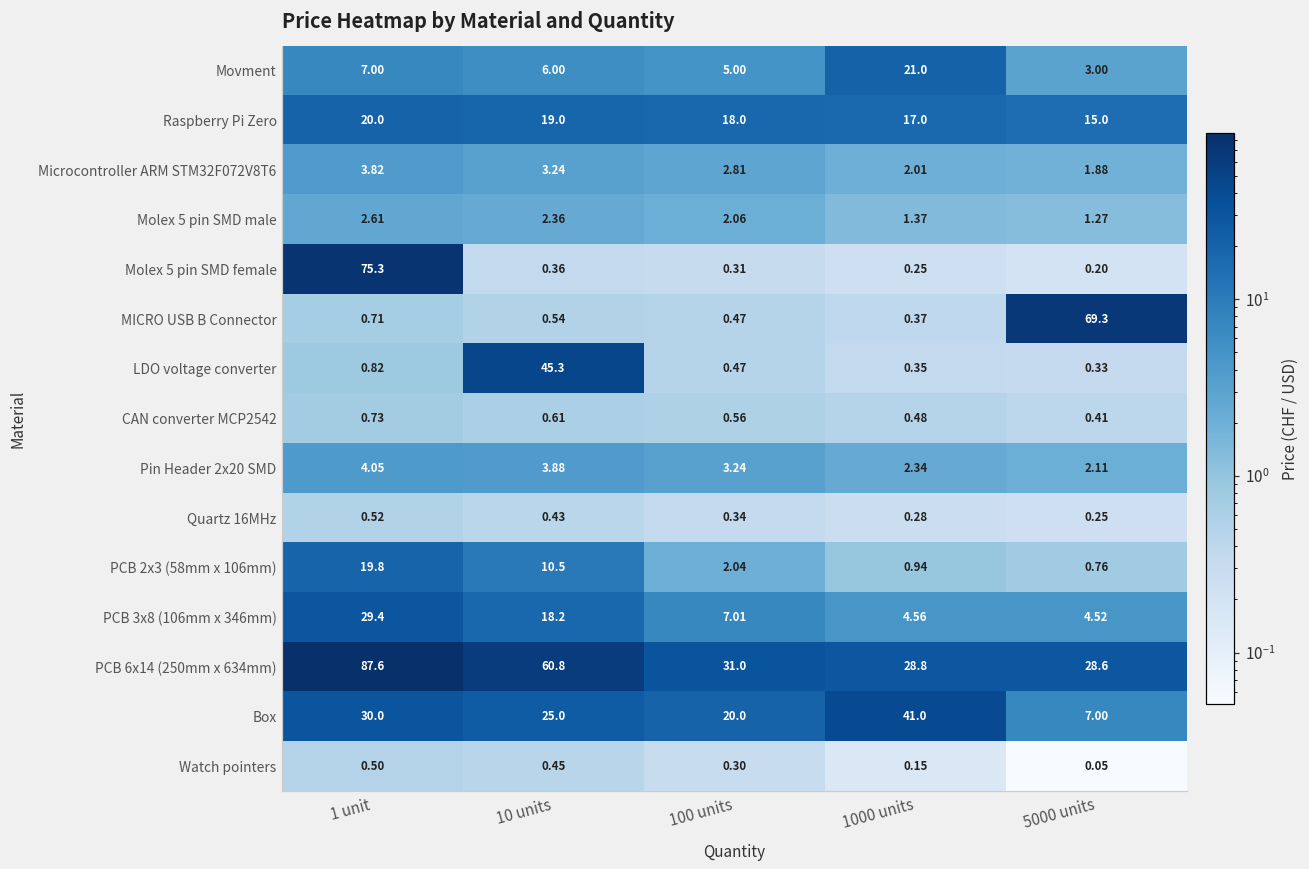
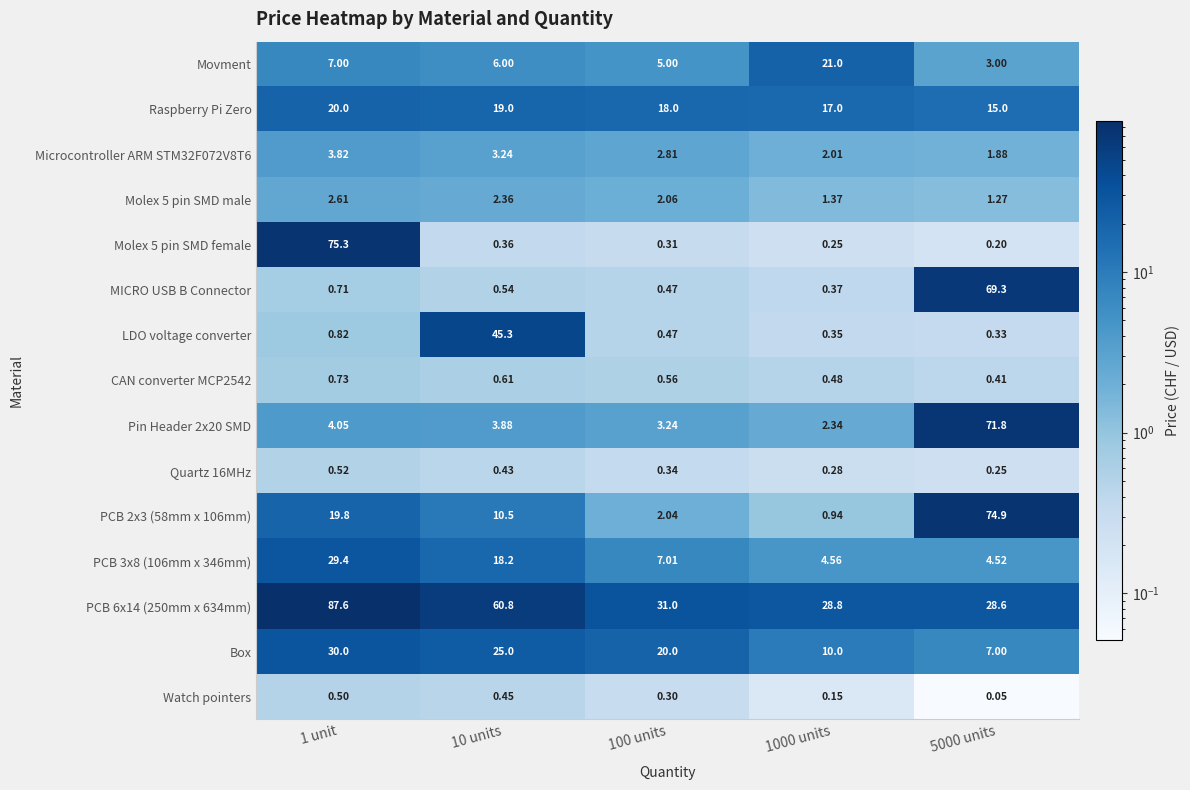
  {
    "Movment": {
      "1 unit": 7.00,
      "10 units": 6.00,
      "100 units": 5.00,
      "1000 units": 21.0,
      "5000 units": 3.00
    },
    "Raspberry Pi Zero": {
      "1 unit": 20.0,
      "10 units": 19.0,
      "100 units": 18.0,
      "1000 units": 17.0,
      "5000 units": 15.0
    },
    "Microcontroller ARM STM32F072V8T6": {
      "1 unit": 3.82,
      "10 units": 3.24,
      "100 units": 2.81,
      "1000 units": 2.01,
      "5000 units": 1.88
    },
    "Molex 5 pin SMD male": {
      "1 unit": 2.61,
      "10 units": 2.36,
      "100 units": 2.06,
      "1000 units": 1.37,
      "5000 units": 1.27
    },
    "Molex 5 pin SMD female": {
      "1 unit": 75.3,
      "10 units": 0.36,
      "100 units": 0.31,
      "1000 units": 0.25,
      "5000 units": 0.20
    },
    "MICRO USB B Connector": {
      "1 unit": 0.71,
      "10 units": 0.54,
      "100 units": 0.47,
      "1000 units": 0.37,
      "5000 units": 69.3
    },
    "LDO voltage converter": {
      "1 unit": 0.82,
      "10 units": 45.3,
      "100 units": 0.47,
      "1000 units": 0.35,
      "5000 units": 0.33
    },
    "CAN converter MCP2542": {
      "1 unit": 0.73,
      "10 units": 0.61,
      "100 units": 0.56,
      "1000 units": 0.48,
      "5000 units": 0.41
    },
    "Pin Header 2x20 SMD": {
      "1 unit": 4.05,
      "10 units": 3.88,
      "100 units": 3.24,
      "1000 units": 2.34,
-     "5000 units": 2.11
+     "5000 units": 71.8
    },
    "Quartz 16MHz": {
      "1 unit": 0.52,
      "10 units": 0.43,
      "100 units": 0.34,
      "1000 units": 0.28,
      "5000 units": 0.25
    },
    "PCB 2x3 (58mm x 106mm)": {
      "1 unit": 19.8,
      "10 units": 10.5,
      "100 units": 2.04,
      "1000 units": 0.94,
-     "5000 units": 0.76
+     "5000 units": 74.9
    },
    "PCB 3x8 (106mm x 346mm)": {
      "1 unit": 29.4,
      "10 units": 18.2,
      "100 units": 7.01,
      "1000 units": 4.56,
      "5000 units": 4.52
    },
    "PCB 6x14 (250mm x 634mm)": {
      "1 unit": 87.6,
      "10 units": 60.8,
      "100 units": 31.0,
      "1000 units": 28.8,
      "5000 units": 28.6
    },
    "Box": {
      "1 unit": 30.0,
      "10 units": 25.0,
      "100 units": 20.0,
-     "1000 units": 41.0,
+     "1000 units": 10.0,
      "5000 units": 7.00
    },
    "Watch pointers": {
      "1 unit": 0.50,
      "10 units": 0.45,
      "100 units": 0.30,
      "1000 units": 0.15,
      "5000 units": 0.05
    }
  }
